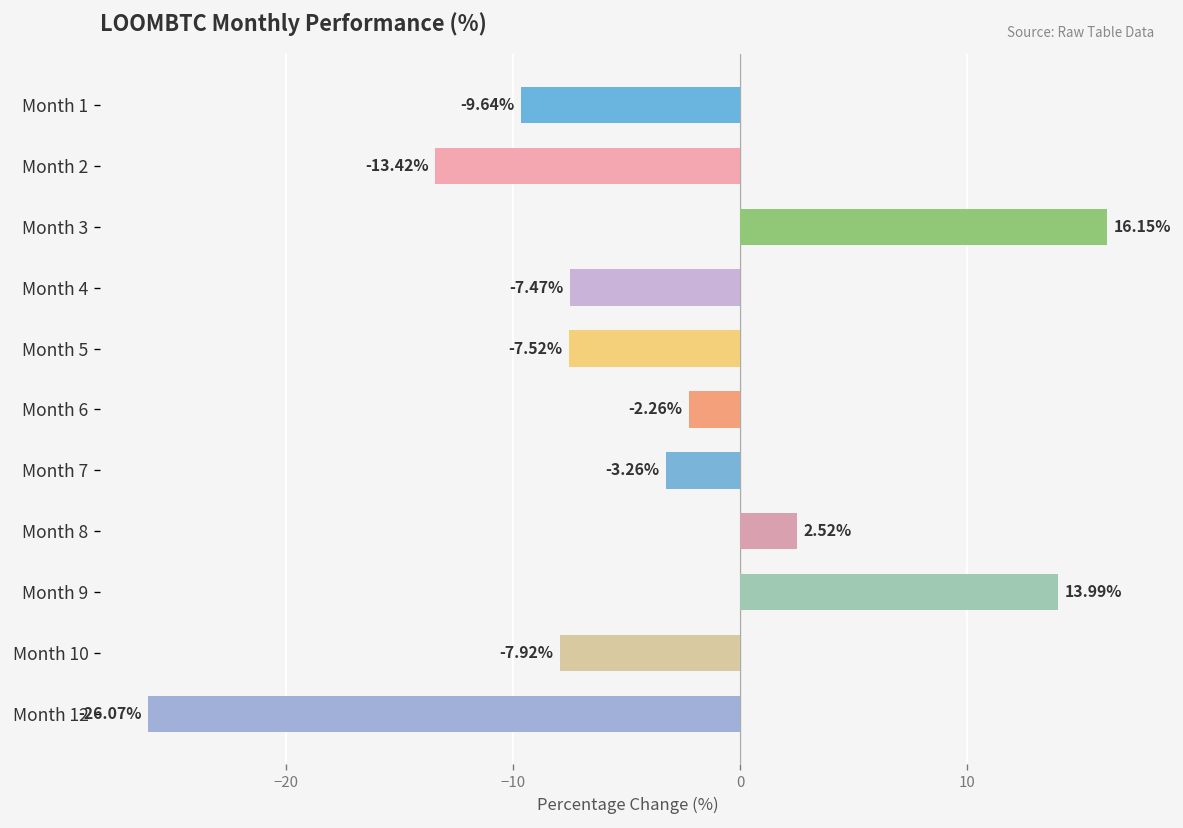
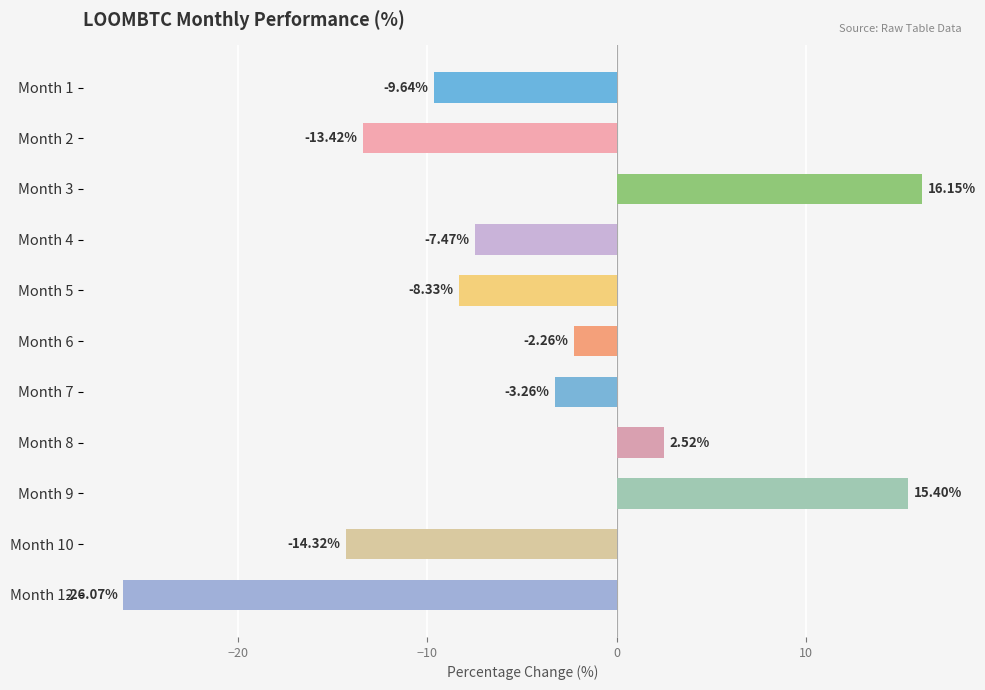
  {
    "Month 1": "-9.64%",
    "Month 2": "-13.42%",
    "Month 3": "16.15%",
    "Month 4": "-7.47%",
-   "Month 5": "-7.52%",
+   "Month 5": "-8.33%",
    "Month 6": "-2.26%",
    "Month 7": "-3.26%",
    "Month 8": "2.52%",
-   "Month 9": "13.99%",
-   "Month 10": "-7.92%",
+   "Month 9": "15.40%",
+   "Month 10": "-14.32%",
    "Month 12": "-26.07%"
  }
